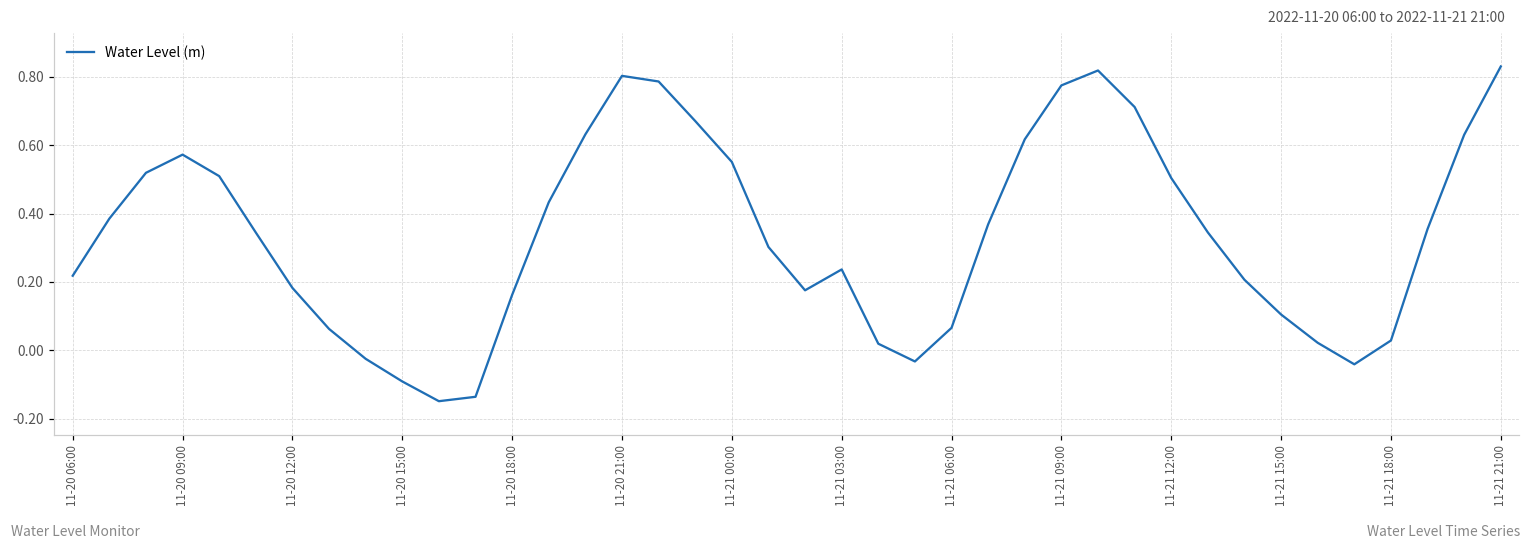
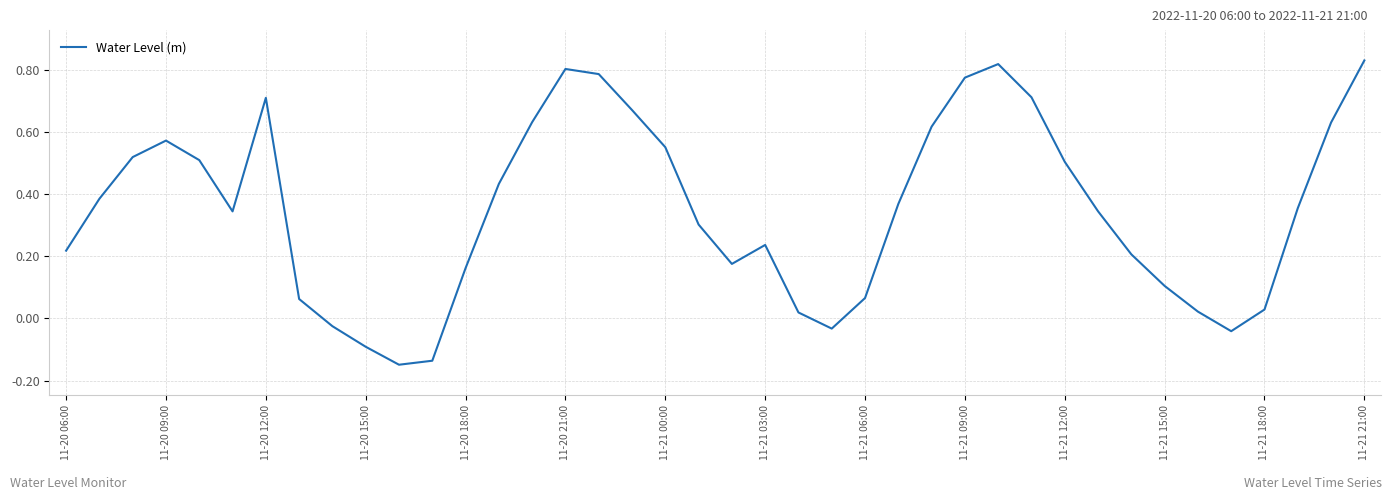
  {
    "11-20 06:00": 0.22,
    "11-20 09:00": 0.57,
-   "11-20 12:00": 0.18,
+   "11-20 12:00": 0.71,
    "11-20 15:00": -0.09,
    "11-20 18:00": 0.16,
    "11-20 21:00": 0.80,
    "11-21 00:00": 0.55,
    "11-21 03:00": 0.24,
    "11-21 06:00": 0.07,
    "11-21 09:00": 0.77,
    "11-21 12:00": 0.50,
    "11-21 15:00": 0.10,
    "11-21 18:00": 0.03,
    "11-21 21:00": 0.83
  }
